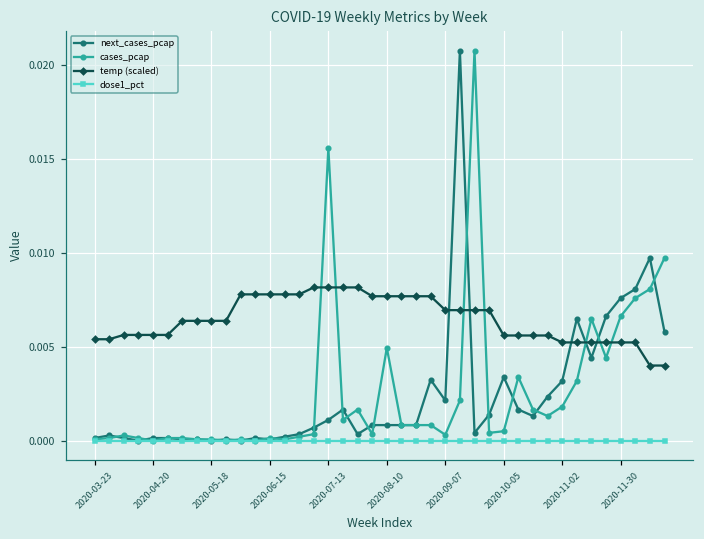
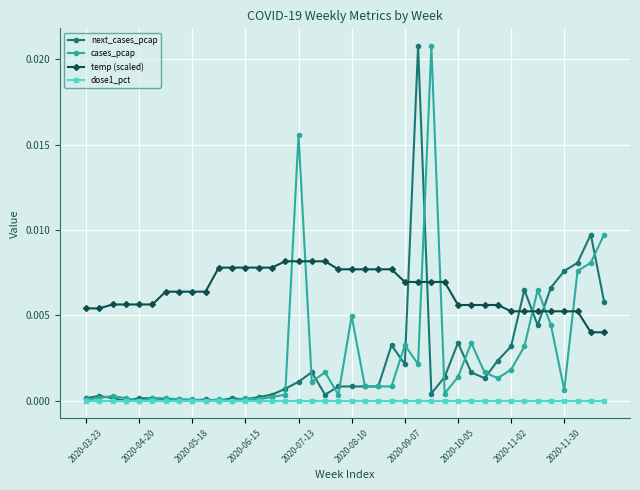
  {
    "cases_pcap": {
      "2020-07-13": 0.0156,
      "2020-08-10": 0.0049,
-     "2020-09-07": 0.0003,
-     "2020-10-05": 0.0005,
+     "2020-09-07": 0.0032,
+     "2020-10-05": 0.0014,
      "2020-11-02": 0.0018,
-     "2020-11-30": 0.0066
+     "2020-11-30": 0.0006
    },
    "dose1_pct": {
      "2020-07-13": 0.0000,
      "2020-08-10": 0.0000,
      "2020-09-07": 0.0000,
      "2020-10-05": 0.0000,
      "2020-11-02": 0.0000,
      "2020-11-30": 0.0000
    }
  }
